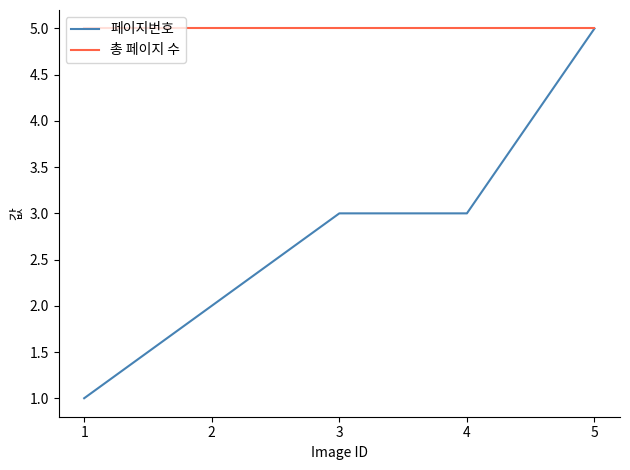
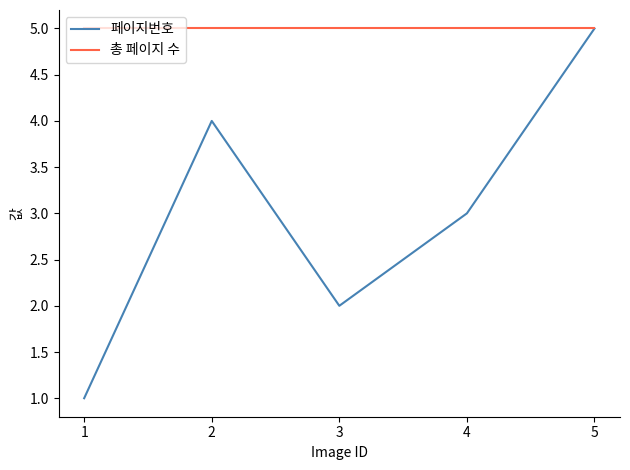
  {
    "페이지번호": {
      "1": 1,
-     "2": 2,
-     "3": 3,
+     "2": 4,
+     "3": 2,
      "4": 3
    },
    "총 페이지 수": {
      "2": 5,
      "3": 5,
      "4": 5
    }
  }
